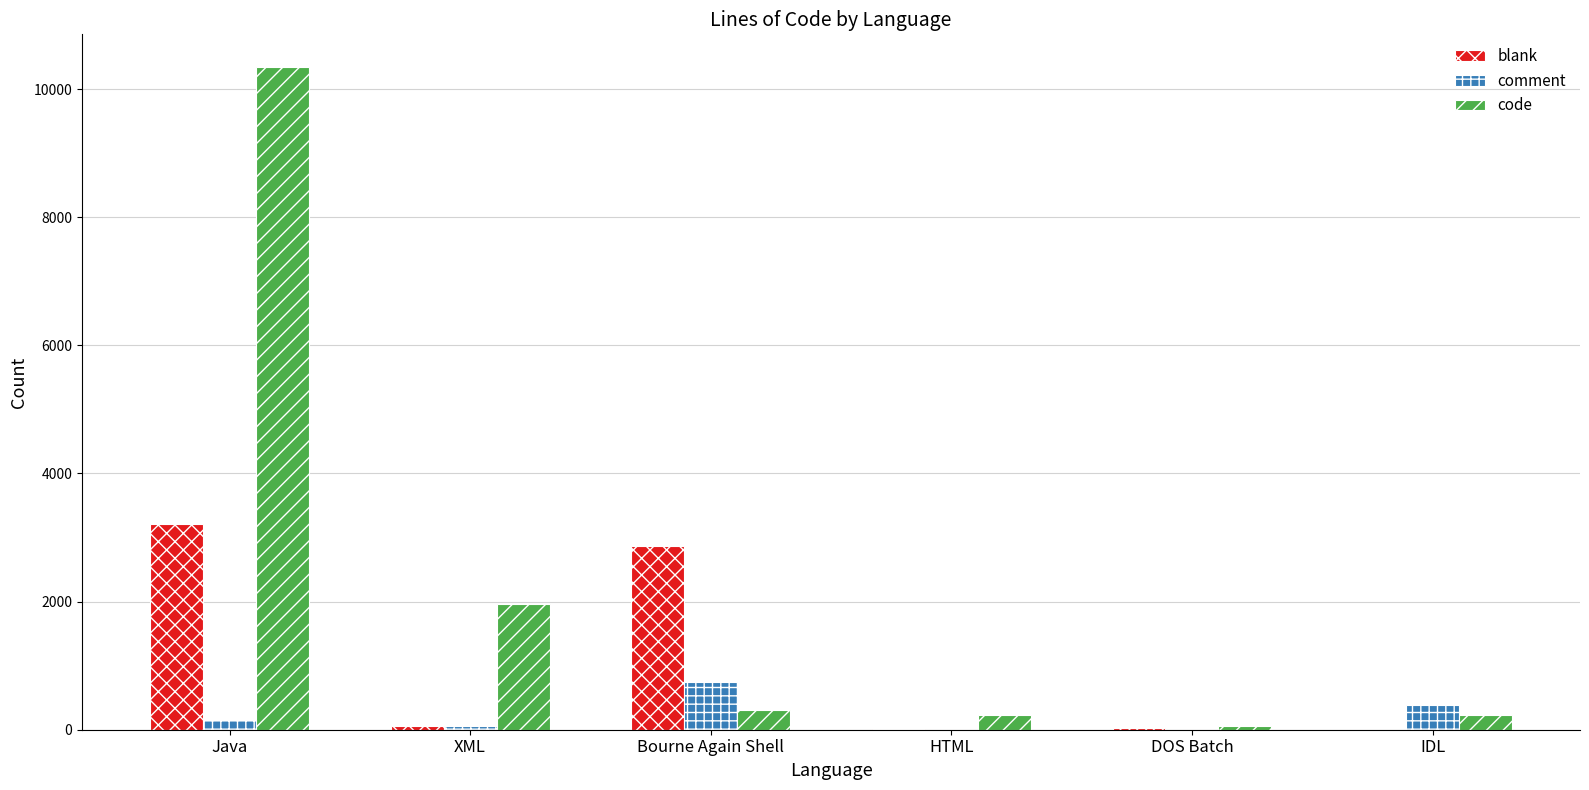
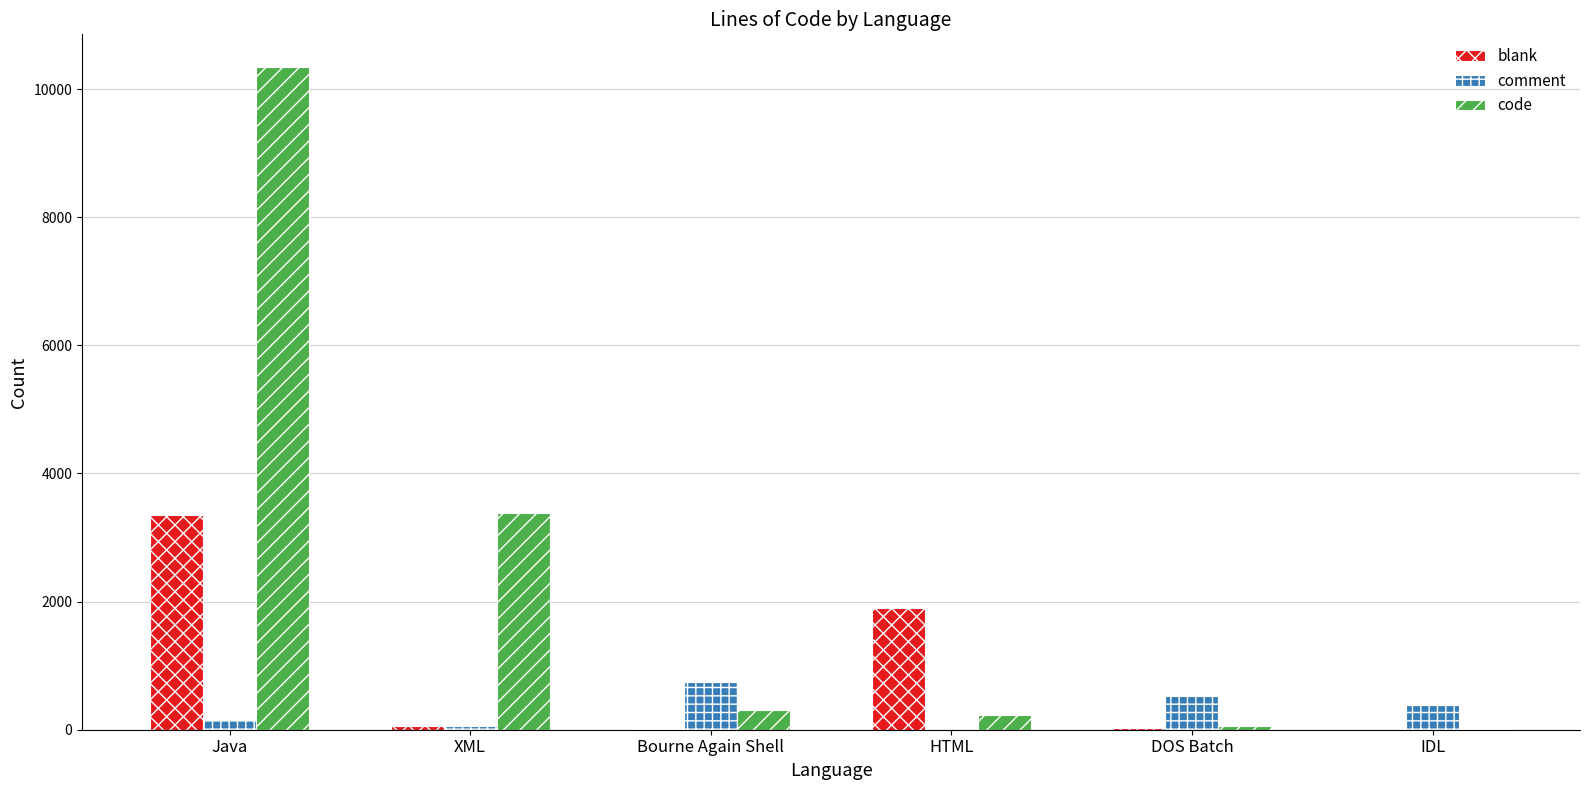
  {
    "blank": {
-     "Java": 3200,
+     "Java": 3400,
      "XML": 100,
-     "Bourne Again Shell": 2900,
-     "HTML": 0
+     "Bourne Again Shell": 0,
+     "HTML": 1900
    },
    "comment": {
      "Java": 200,
      "XML": 100,
      "Bourne Again Shell": 700,
      "HTML": 0,
-     "DOS Batch": 0,
+     "DOS Batch": 500,
      "IDL": 400
    },
    "code": {
      "Java": 10300,
-     "XML": 2000,
+     "XML": 3400,
      "Bourne Again Shell": 300,
      "HTML": 200,
      "DOS Batch": 100,
-     "IDL": 200
+     "IDL": 0
    }
  }
